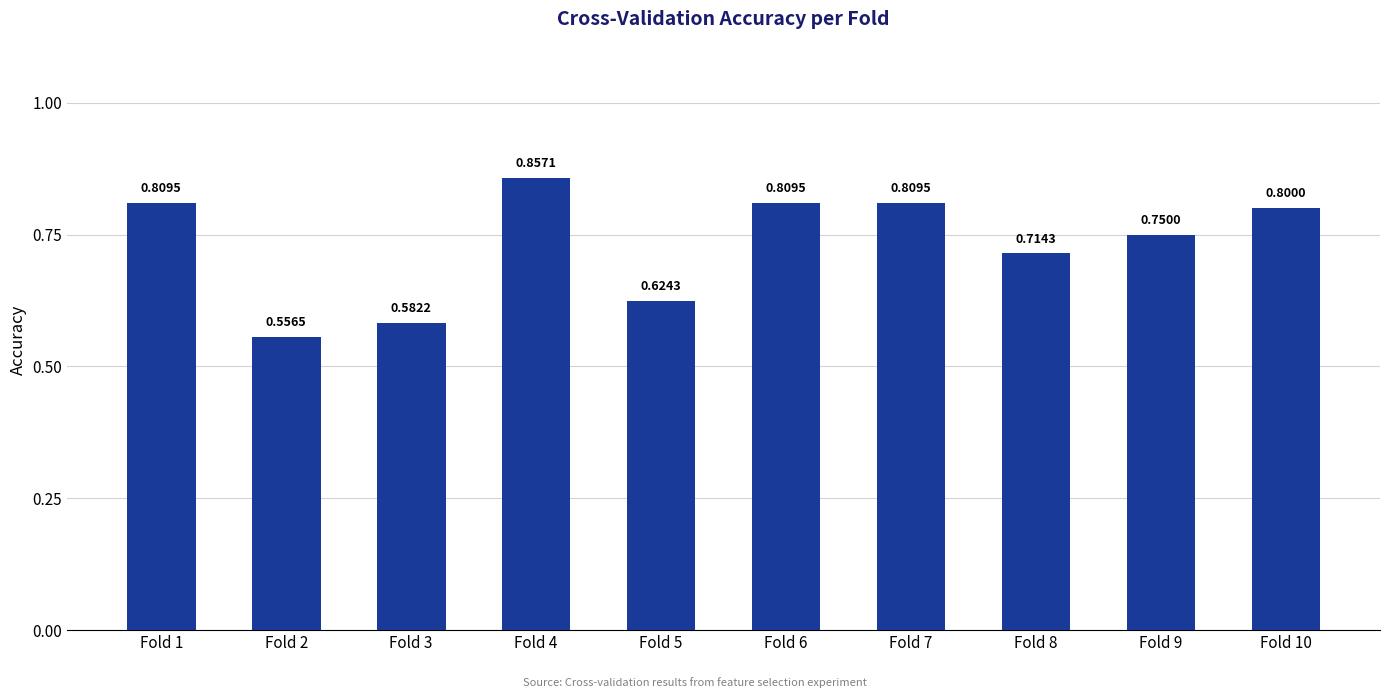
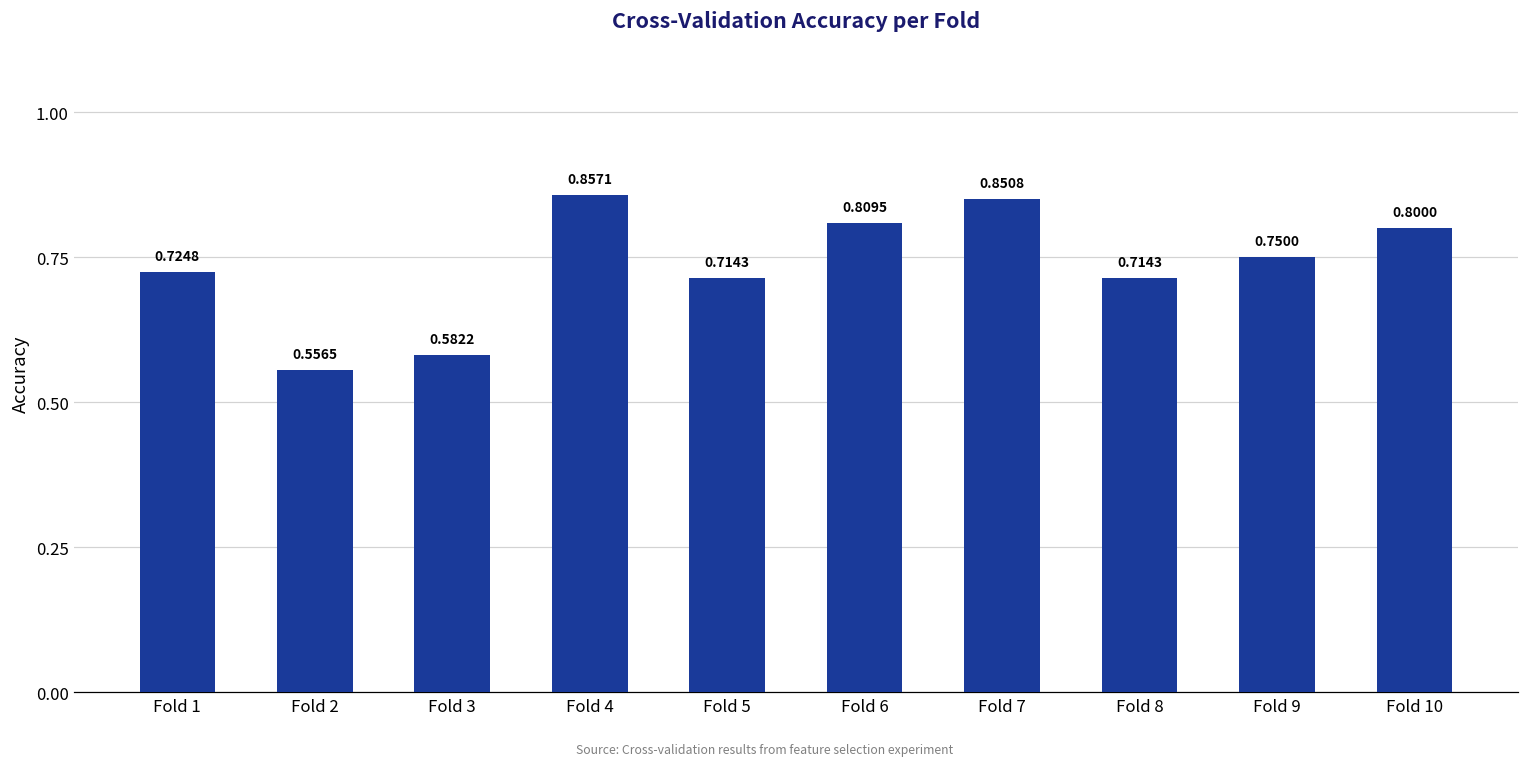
  {
-   "Fold 1": 0.8095,
+   "Fold 1": 0.7248,
    "Fold 2": 0.5565,
    "Fold 3": 0.5822,
    "Fold 4": 0.8571,
-   "Fold 5": 0.6243,
+   "Fold 5": 0.7143,
    "Fold 6": 0.8095,
-   "Fold 7": 0.8095,
+   "Fold 7": 0.8508,
    "Fold 8": 0.7143,
    "Fold 9": 0.7500,
    "Fold 10": 0.8000
  }
